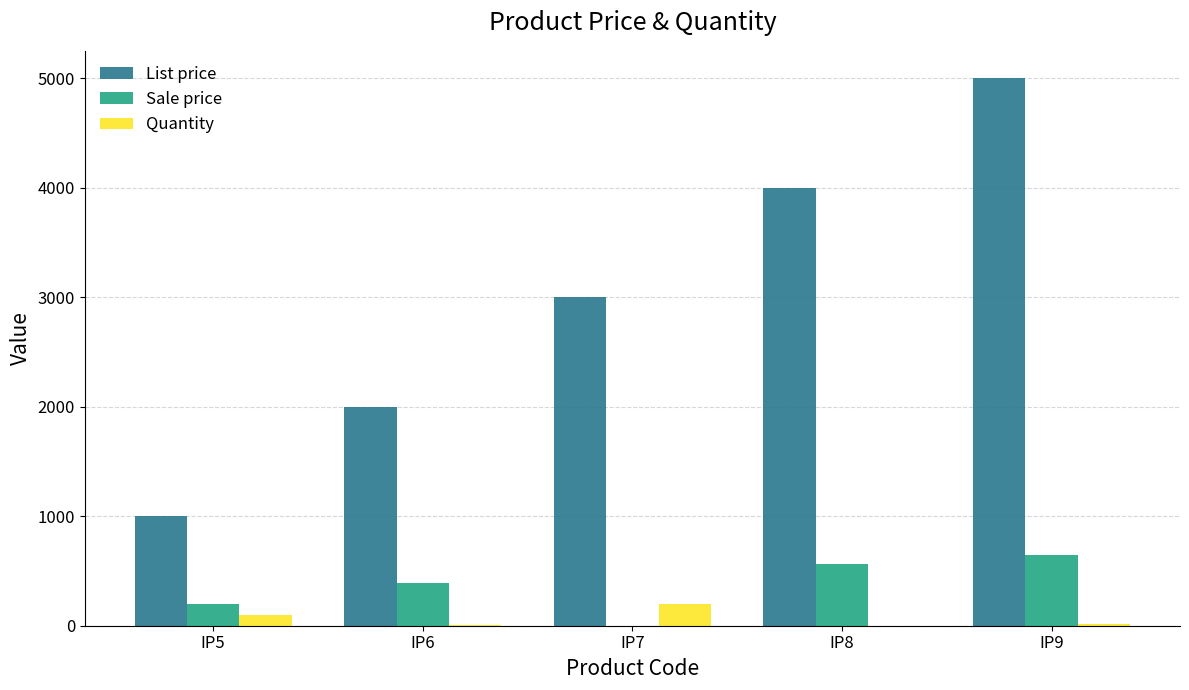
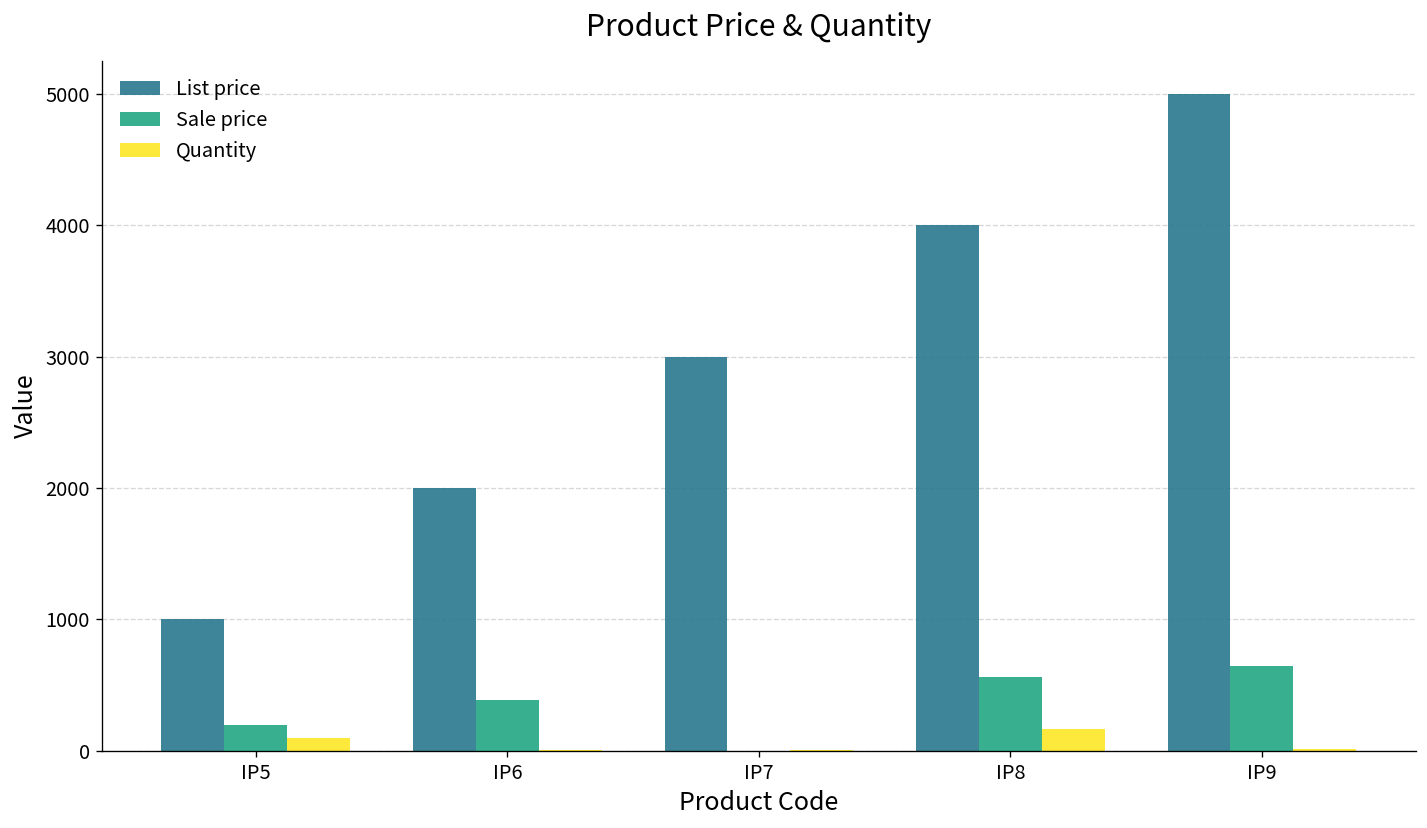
  {
    "Quantity": {
      "IP5": 100,
-     "IP7": 200,
-     "IP8": 0
+     "IP7": 10,
+     "IP8": 170
    }
  }
